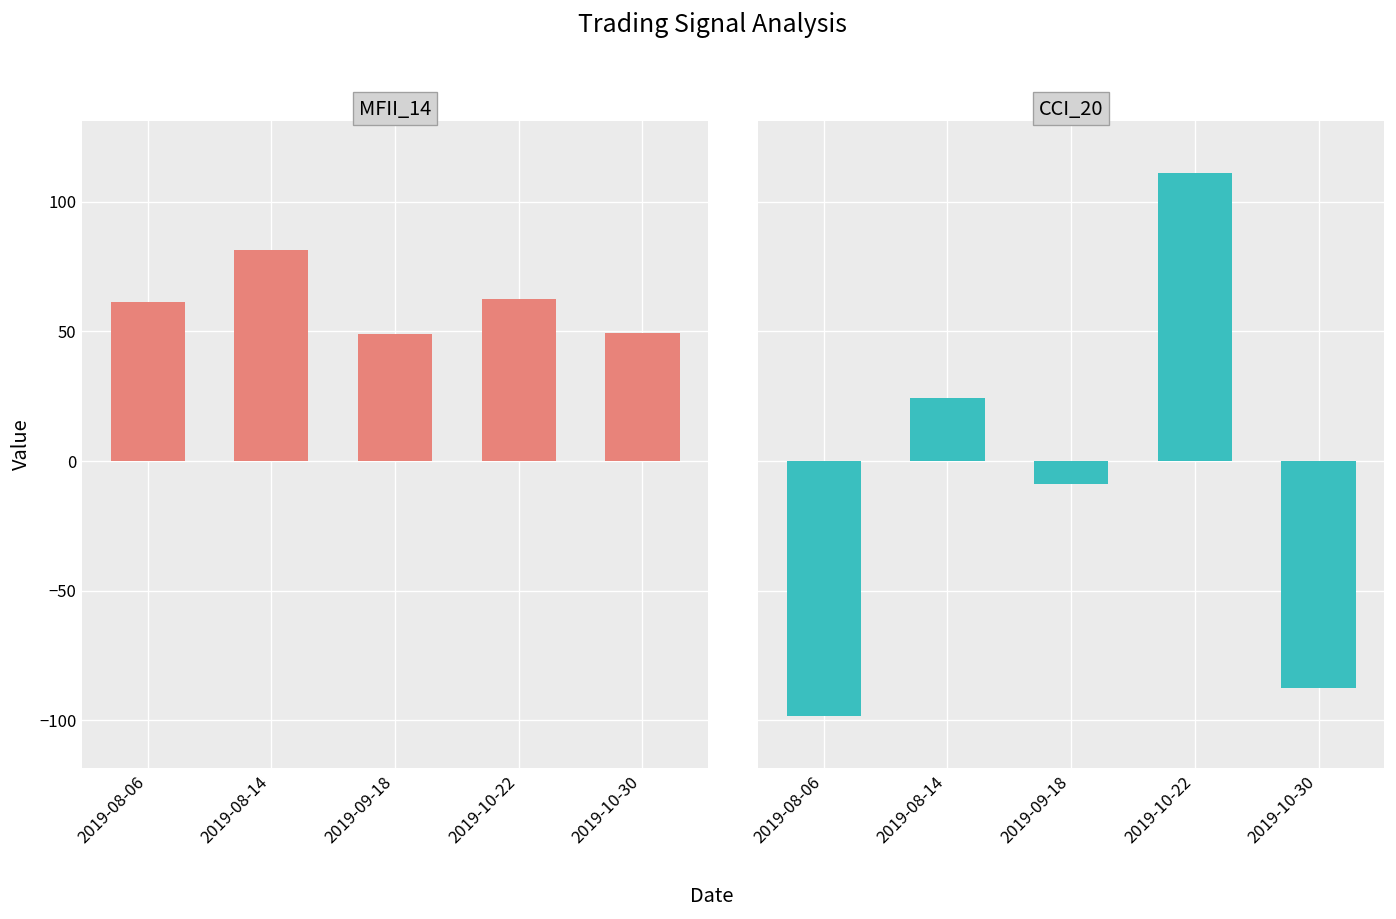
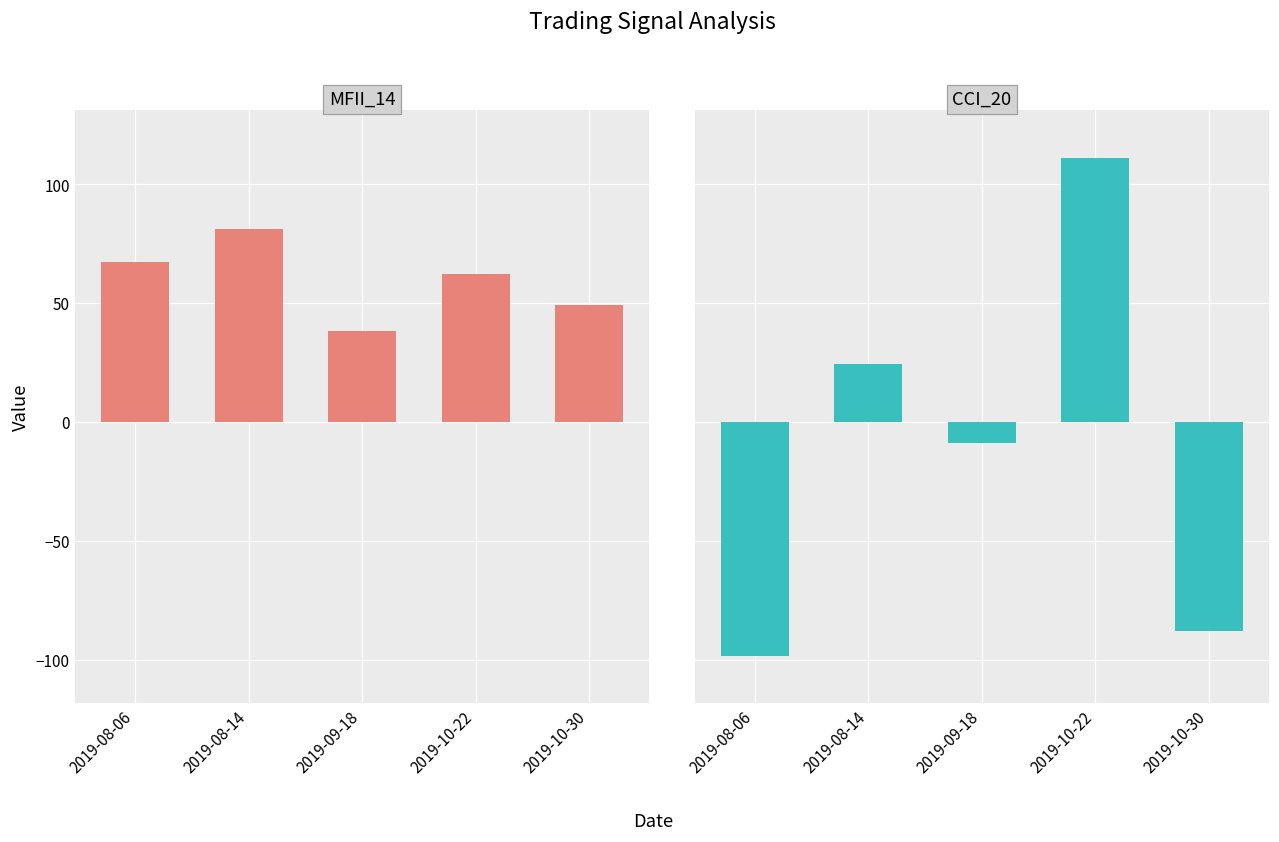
  {
    "MFII_14": {
-     "2019-08-06": 61,
+     "2019-08-06": 67,
      "2019-08-14": 81,
-     "2019-09-18": 49,
+     "2019-09-18": 38,
      "2019-10-22": 63,
      "2019-10-30": 49
    }
  }
